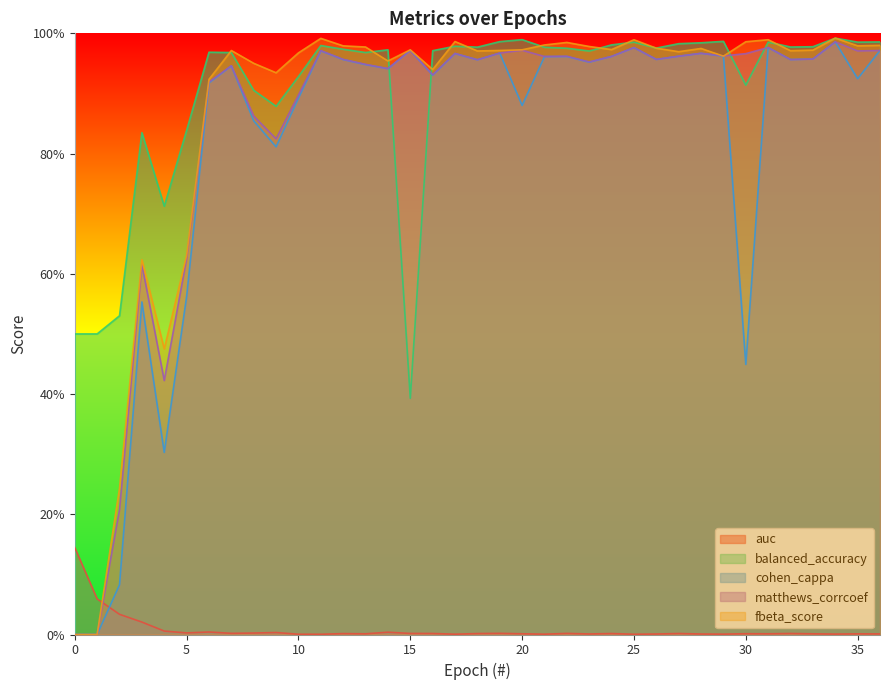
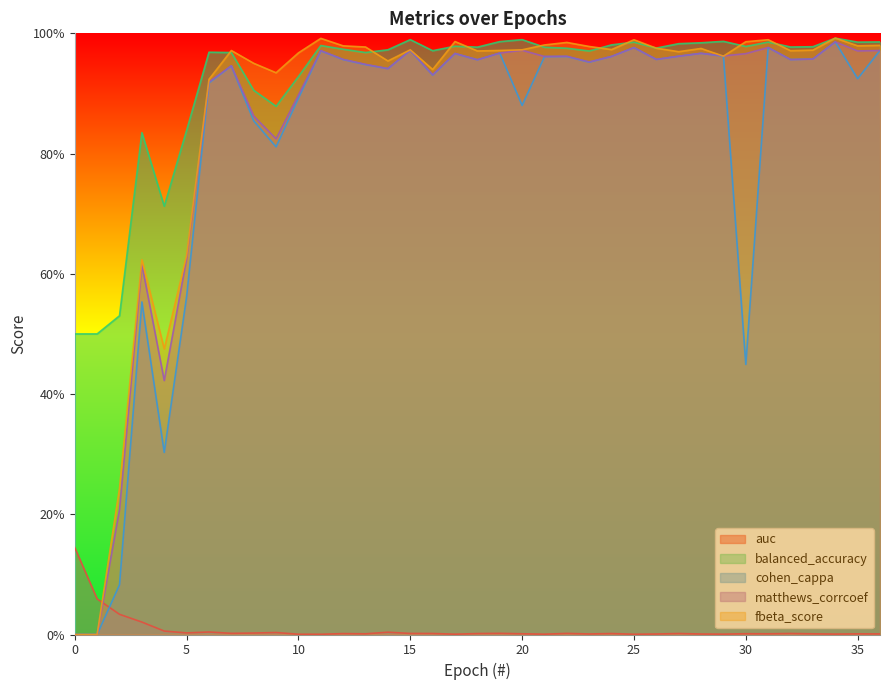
  {
    "auc": {
      "0": "14%",
      "5": "0%",
      "10": "0%",
      "15": "0%",
      "20": "0%",
      "25": "0%",
      "30": "0%",
      "35": "0%"
    },
    "balanced_accuracy": {
      "0": "50%",
      "5": "84%",
      "10": "93%",
-     "15": "39%",
+     "15": "99%",
      "20": "99%",
-     "30": "91%",
+     "30": "98%",
      "35": "99%"
    },
    "cohen_cappa": {
      "5": "56%",
      "10": "89%",
      "20": "88%",
      "30": "45%",
      "35": "92%"
    },
    "matthews_corrcoef": {
      "5": "63%",
      "10": "90%",
      "30": "97%",
      "35": "97%"
    },
    "fbeta_score": {
      "5": "63%",
      "10": "97%",
      "30": "99%",
      "35": "98%"
    }
  }
